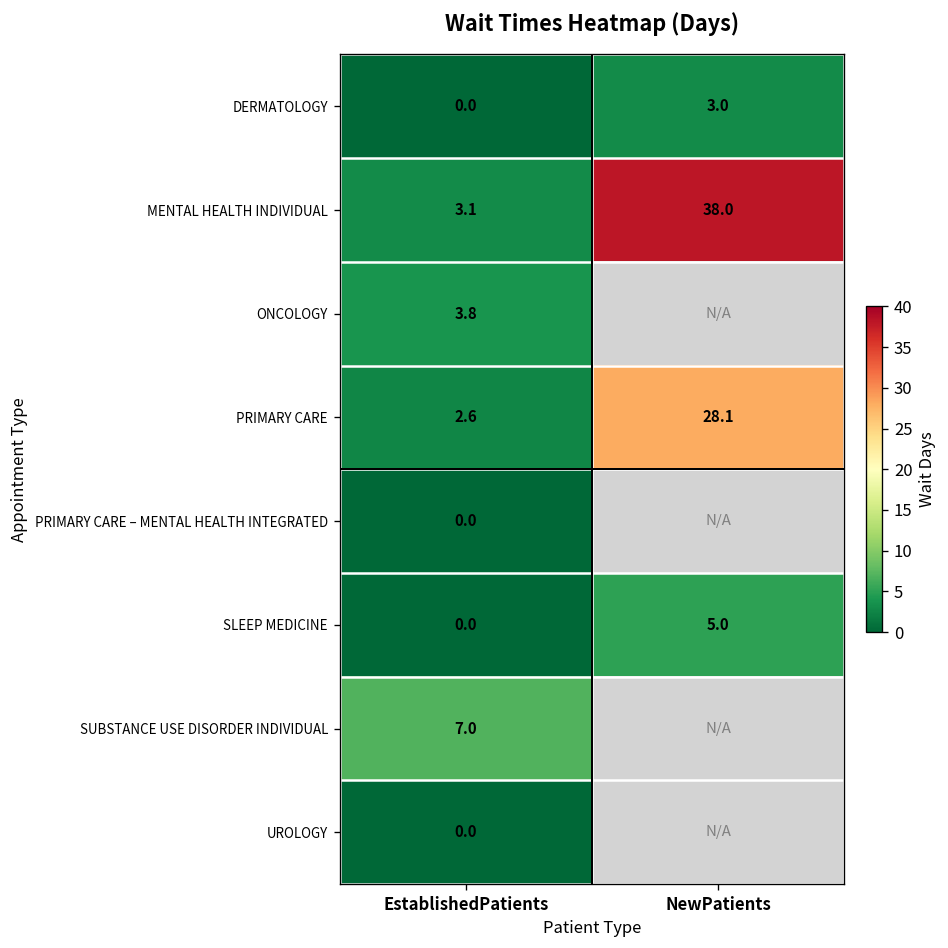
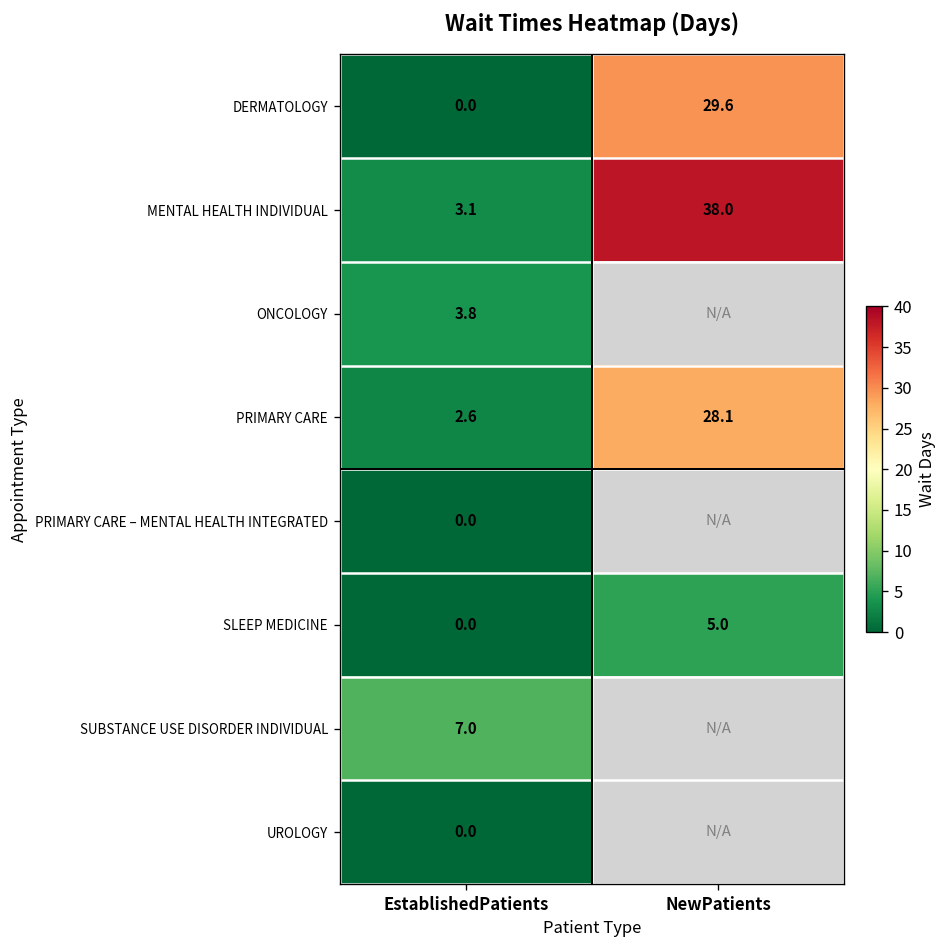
  {
    "DERMATOLOGY": {
      "EstablishedPatients": 0.0,
-     "NewPatients": 3.0
+     "NewPatients": 29.6
    },
    "MENTAL HEALTH INDIVIDUAL": {
      "EstablishedPatients": 3.1,
      "NewPatients": 38.0
    },
    "ONCOLOGY": {
      "EstablishedPatients": 3.8
    },
    "PRIMARY CARE": {
      "EstablishedPatients": 2.6,
      "NewPatients": 28.1
    },
    "PRIMARY CARE – MENTAL HEALTH INTEGRATED": {
      "EstablishedPatients": 0.0
    },
    "SLEEP MEDICINE": {
      "EstablishedPatients": 0.0,
      "NewPatients": 5.0
    },
    "SUBSTANCE USE DISORDER INDIVIDUAL": {
      "EstablishedPatients": 7.0
    },
    "UROLOGY": {
      "EstablishedPatients": 0.0
    }
  }
